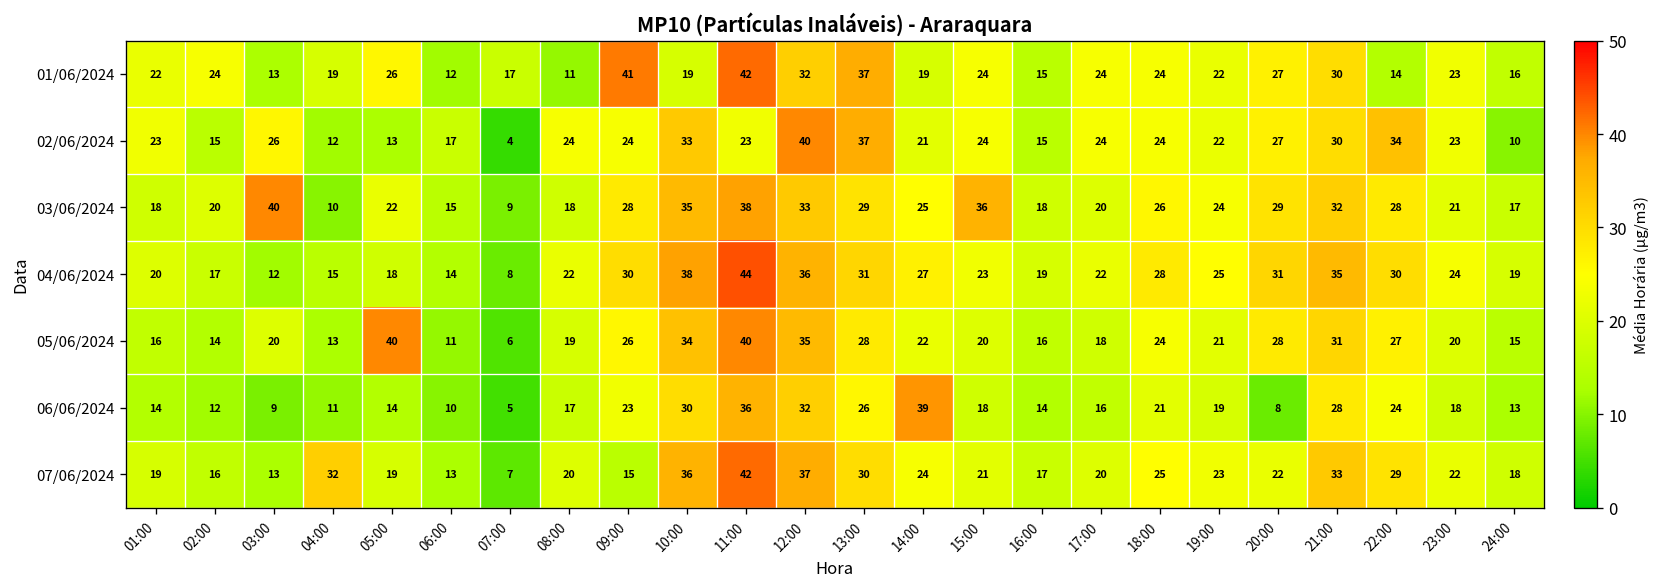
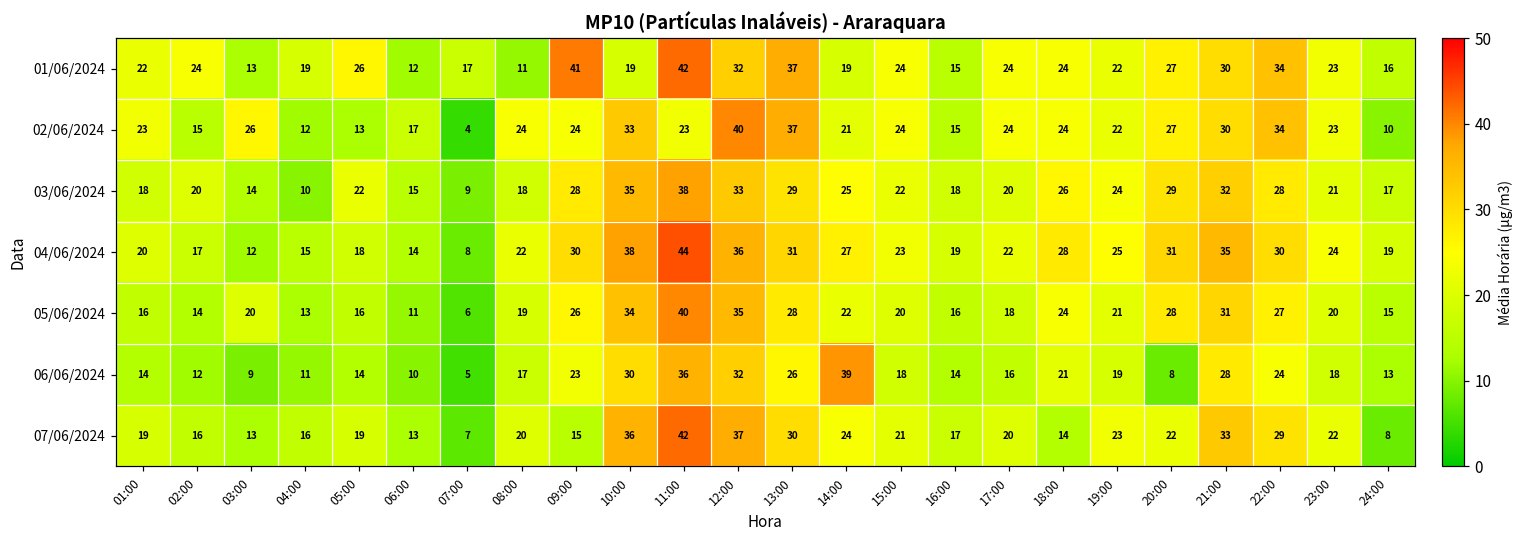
  {
    "01/06/2024": {
      "01:00": 22,
      "02:00": 24,
      "03:00": 13,
      "04:00": 19,
      "05:00": 26,
      "06:00": 12,
      "07:00": 17,
      "08:00": 11,
      "09:00": 41,
      "10:00": 19,
      "11:00": 42,
      "12:00": 32,
      "13:00": 37,
      "14:00": 19,
      "15:00": 24,
      "16:00": 15,
      "17:00": 24,
      "18:00": 24,
      "19:00": 22,
      "20:00": 27,
      "21:00": 30,
-     "22:00": 14,
+     "22:00": 34,
      "23:00": 23,
      "24:00": 16
    },
    "02/06/2024": {
      "01:00": 23,
      "02:00": 15,
      "03:00": 26,
      "04:00": 12,
      "05:00": 13,
      "06:00": 17,
      "07:00": 4,
      "08:00": 24,
      "09:00": 24,
      "10:00": 33,
      "11:00": 23,
      "12:00": 40,
      "13:00": 37,
      "14:00": 21,
      "15:00": 24,
      "16:00": 15,
      "17:00": 24,
      "18:00": 24,
      "19:00": 22,
      "20:00": 27,
      "21:00": 30,
      "22:00": 34,
      "23:00": 23,
      "24:00": 10
    },
    "03/06/2024": {
      "01:00": 18,
      "02:00": 20,
-     "03:00": 40,
+     "03:00": 14,
      "04:00": 10,
      "05:00": 22,
      "06:00": 15,
      "07:00": 9,
      "08:00": 18,
      "09:00": 28,
      "10:00": 35,
      "11:00": 38,
      "12:00": 33,
      "13:00": 29,
      "14:00": 25,
-     "15:00": 36,
+     "15:00": 22,
      "16:00": 18,
      "17:00": 20,
      "18:00": 26,
      "19:00": 24,
      "20:00": 29,
      "21:00": 32,
      "22:00": 28,
      "23:00": 21,
      "24:00": 17
    },
    "04/06/2024": {
      "01:00": 20,
      "02:00": 17,
      "03:00": 12,
      "04:00": 15,
      "05:00": 18,
      "06:00": 14,
      "07:00": 8,
      "08:00": 22,
      "09:00": 30,
      "10:00": 38,
      "11:00": 44,
      "12:00": 36,
      "13:00": 31,
      "14:00": 27,
      "15:00": 23,
      "16:00": 19,
      "17:00": 22,
      "18:00": 28,
      "19:00": 25,
      "20:00": 31,
      "21:00": 35,
      "22:00": 30,
      "23:00": 24,
      "24:00": 19
    },
    "05/06/2024": {
      "01:00": 16,
      "02:00": 14,
      "03:00": 20,
      "04:00": 13,
-     "05:00": 40,
+     "05:00": 16,
      "06:00": 11,
      "07:00": 6,
      "08:00": 19,
      "09:00": 26,
      "10:00": 34,
      "11:00": 40,
      "12:00": 35,
      "13:00": 28,
      "14:00": 22,
      "15:00": 20,
      "16:00": 16,
      "17:00": 18,
      "18:00": 24,
      "19:00": 21,
      "20:00": 28,
      "21:00": 31,
      "22:00": 27,
      "23:00": 20,
      "24:00": 15
    },
    "06/06/2024": {
      "01:00": 14,
      "02:00": 12,
      "03:00": 9,
      "04:00": 11,
      "05:00": 14,
      "06:00": 10,
      "07:00": 5,
      "08:00": 17,
      "09:00": 23,
      "10:00": 30,
      "11:00": 36,
      "12:00": 32,
      "13:00": 26,
      "14:00": 39,
      "15:00": 18,
      "16:00": 14,
      "17:00": 16,
      "18:00": 21,
      "19:00": 19,
      "20:00": 8,
      "21:00": 28,
      "22:00": 24,
      "23:00": 18,
      "24:00": 13
    },
    "07/06/2024": {
      "01:00": 19,
      "02:00": 16,
      "03:00": 13,
-     "04:00": 32,
+     "04:00": 16,
      "05:00": 19,
      "06:00": 13,
      "07:00": 7,
      "08:00": 20,
      "09:00": 15,
      "10:00": 36,
      "11:00": 42,
      "12:00": 37,
      "13:00": 30,
      "14:00": 24,
      "15:00": 21,
      "16:00": 17,
      "17:00": 20,
-     "18:00": 25,
+     "18:00": 14,
      "19:00": 23,
      "20:00": 22,
      "21:00": 33,
      "22:00": 29,
      "23:00": 22,
-     "24:00": 18
+     "24:00": 8
    }
  }
